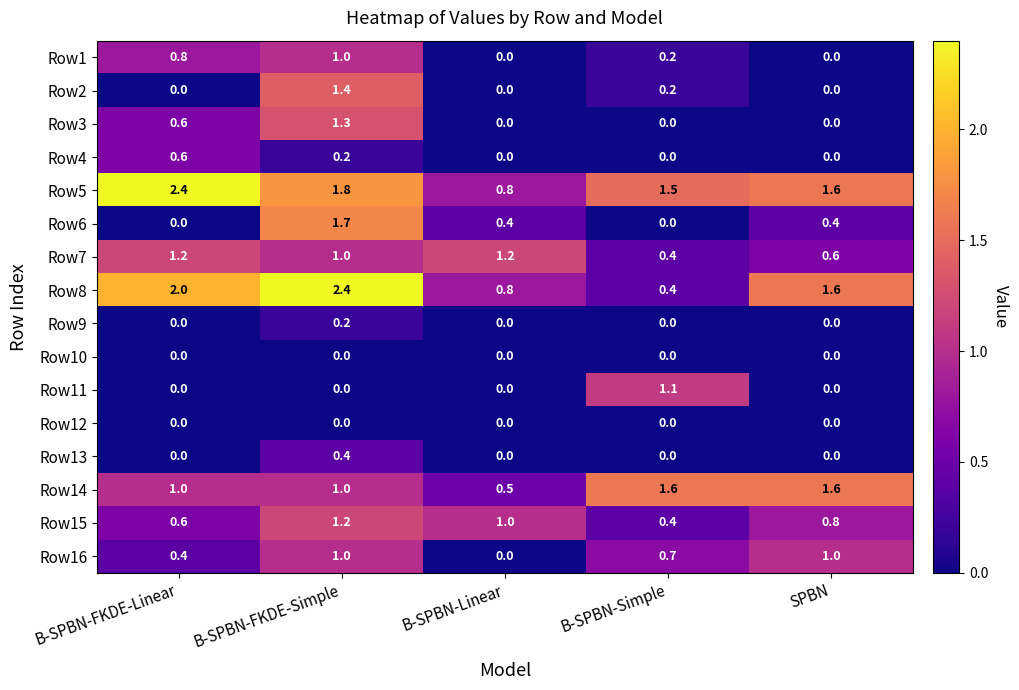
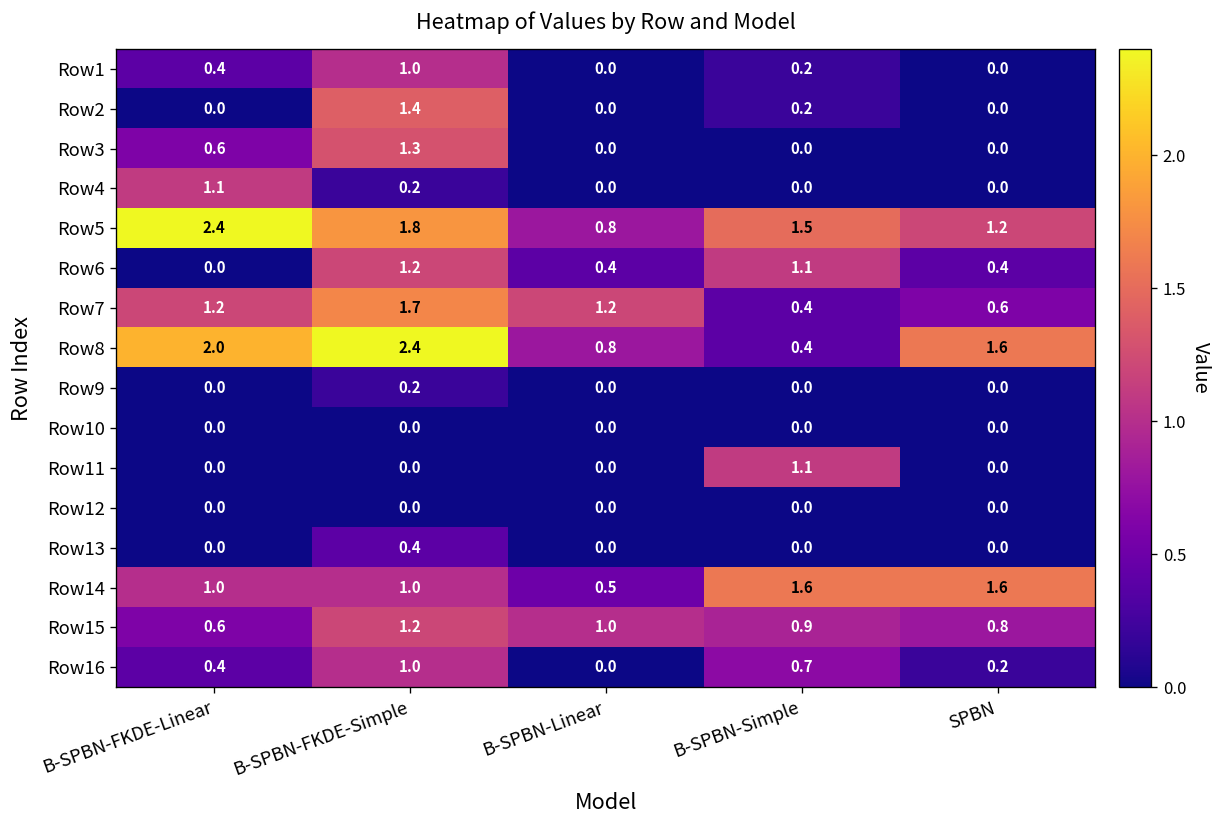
  {
    "Row1": {
-     "B-SPBN-FKDE-Linear": 0.8,
+     "B-SPBN-FKDE-Linear": 0.4,
      "B-SPBN-FKDE-Simple": 1.0,
      "B-SPBN-Linear": 0.0,
      "B-SPBN-Simple": 0.2,
      "SPBN": 0.0
    },
    "Row2": {
      "B-SPBN-FKDE-Linear": 0.0,
      "B-SPBN-FKDE-Simple": 1.4,
      "B-SPBN-Linear": 0.0,
      "B-SPBN-Simple": 0.2,
      "SPBN": 0.0
    },
    "Row3": {
      "B-SPBN-FKDE-Linear": 0.6,
      "B-SPBN-FKDE-Simple": 1.3,
      "B-SPBN-Linear": 0.0,
      "B-SPBN-Simple": 0.0,
      "SPBN": 0.0
    },
    "Row4": {
-     "B-SPBN-FKDE-Linear": 0.6,
+     "B-SPBN-FKDE-Linear": 1.1,
      "B-SPBN-FKDE-Simple": 0.2,
      "B-SPBN-Linear": 0.0,
      "B-SPBN-Simple": 0.0,
      "SPBN": 0.0
    },
    "Row5": {
      "B-SPBN-FKDE-Linear": 2.4,
      "B-SPBN-FKDE-Simple": 1.8,
      "B-SPBN-Linear": 0.8,
      "B-SPBN-Simple": 1.5,
-     "SPBN": 1.6
+     "SPBN": 1.2
    },
    "Row6": {
      "B-SPBN-FKDE-Linear": 0.0,
-     "B-SPBN-FKDE-Simple": 1.7,
+     "B-SPBN-FKDE-Simple": 1.2,
      "B-SPBN-Linear": 0.4,
-     "B-SPBN-Simple": 0.0,
+     "B-SPBN-Simple": 1.1,
      "SPBN": 0.4
    },
    "Row7": {
      "B-SPBN-FKDE-Linear": 1.2,
-     "B-SPBN-FKDE-Simple": 1.0,
+     "B-SPBN-FKDE-Simple": 1.7,
      "B-SPBN-Linear": 1.2,
      "B-SPBN-Simple": 0.4,
      "SPBN": 0.6
    },
    "Row8": {
      "B-SPBN-FKDE-Linear": 2.0,
      "B-SPBN-FKDE-Simple": 2.4,
      "B-SPBN-Linear": 0.8,
      "B-SPBN-Simple": 0.4,
      "SPBN": 1.6
    },
    "Row9": {
      "B-SPBN-FKDE-Linear": 0.0,
      "B-SPBN-FKDE-Simple": 0.2,
      "B-SPBN-Linear": 0.0,
      "B-SPBN-Simple": 0.0,
      "SPBN": 0.0
    },
    "Row10": {
      "B-SPBN-FKDE-Linear": 0.0,
      "B-SPBN-FKDE-Simple": 0.0,
      "B-SPBN-Linear": 0.0,
      "B-SPBN-Simple": 0.0,
      "SPBN": 0.0
    },
    "Row11": {
      "B-SPBN-FKDE-Linear": 0.0,
      "B-SPBN-FKDE-Simple": 0.0,
      "B-SPBN-Linear": 0.0,
      "B-SPBN-Simple": 1.1,
      "SPBN": 0.0
    },
    "Row12": {
      "B-SPBN-FKDE-Linear": 0.0,
      "B-SPBN-FKDE-Simple": 0.0,
      "B-SPBN-Linear": 0.0,
      "B-SPBN-Simple": 0.0,
      "SPBN": 0.0
    },
    "Row13": {
      "B-SPBN-FKDE-Linear": 0.0,
      "B-SPBN-FKDE-Simple": 0.4,
      "B-SPBN-Linear": 0.0,
      "B-SPBN-Simple": 0.0,
      "SPBN": 0.0
    },
    "Row14": {
      "B-SPBN-FKDE-Linear": 1.0,
      "B-SPBN-FKDE-Simple": 1.0,
      "B-SPBN-Linear": 0.5,
      "B-SPBN-Simple": 1.6,
      "SPBN": 1.6
    },
    "Row15": {
      "B-SPBN-FKDE-Linear": 0.6,
      "B-SPBN-FKDE-Simple": 1.2,
      "B-SPBN-Linear": 1.0,
-     "B-SPBN-Simple": 0.4,
+     "B-SPBN-Simple": 0.9,
      "SPBN": 0.8
    },
    "Row16": {
      "B-SPBN-FKDE-Linear": 0.4,
      "B-SPBN-FKDE-Simple": 1.0,
      "B-SPBN-Linear": 0.0,
      "B-SPBN-Simple": 0.7,
-     "SPBN": 1.0
+     "SPBN": 0.2
    }
  }
